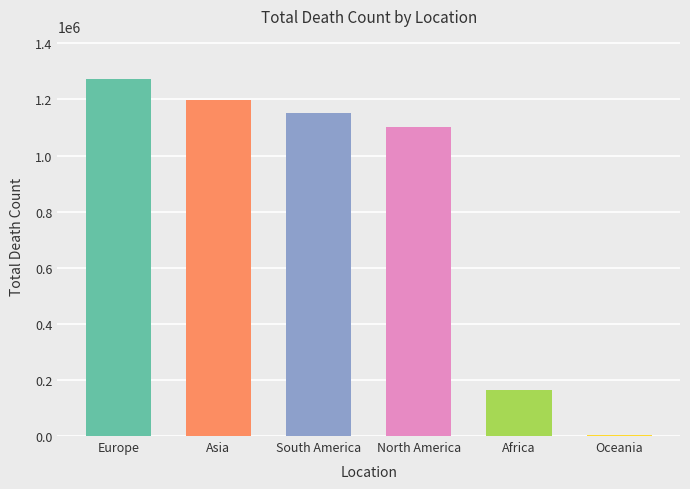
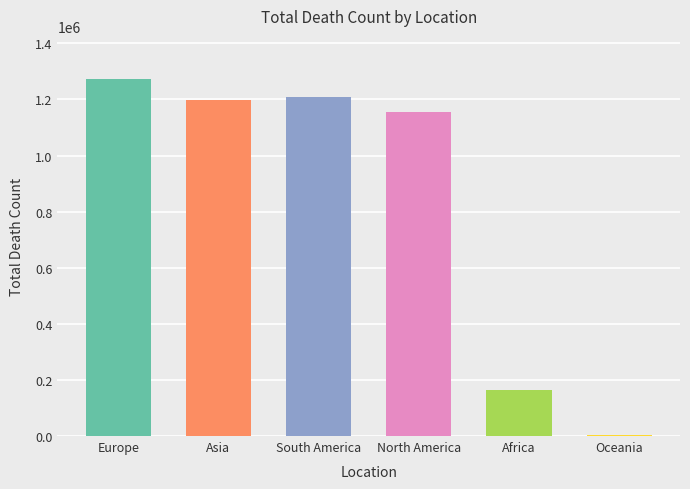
  {
    "Europe": 1270000,
    "Asia": 1200000,
-   "South America": 1150000,
-   "North America": 1100000,
+   "South America": 1210000,
+   "North America": 1150000,
    "Africa": 160000
  }
